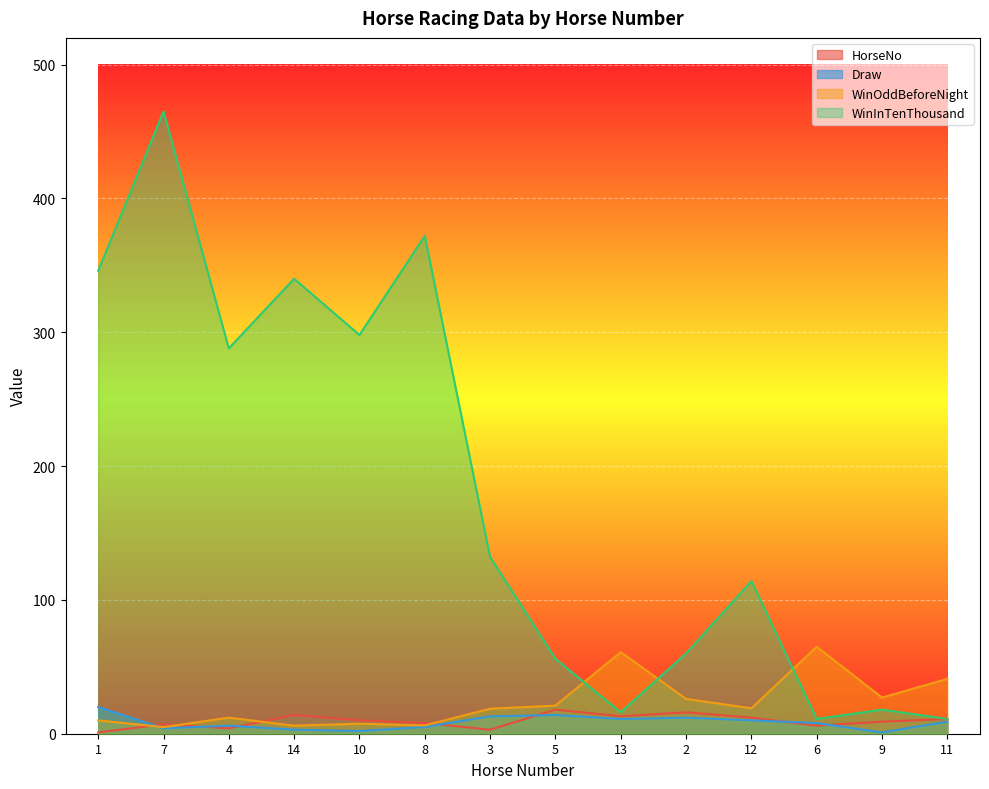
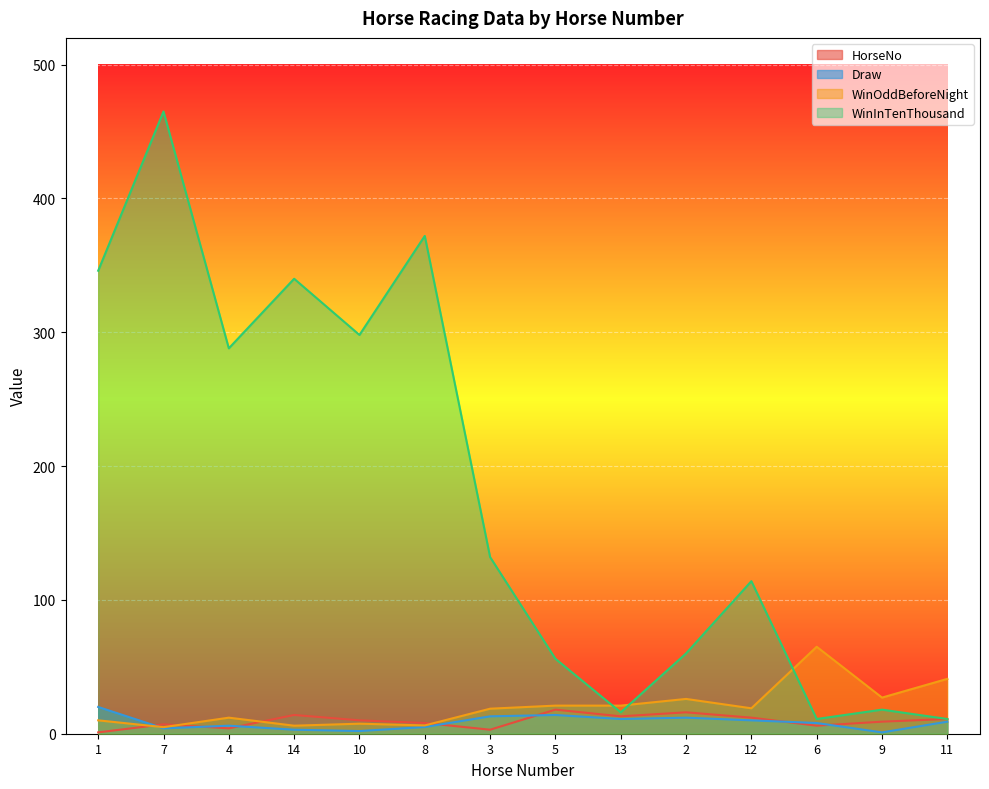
  {
    "HorseNo": {
      "1": 1,
      "7": 7,
      "4": 4,
      "14": 14,
      "10": 10,
      "3": 3,
      "5": 18,
      "13": 13,
      "2": 16,
      "12": 12,
      "6": 6,
      "9": 9
    },
    "Draw": {
      "1": 20,
      "4": 6,
      "14": 3,
      "10": 2,
      "3": 13,
      "5": 14,
      "13": 11,
      "2": 12,
      "12": 10,
      "6": 8,
      "9": 1,
      "11": 9
    },
    "WinOddBeforeNight": {
      "1": 10,
      "4": 12,
      "14": 6,
      "10": 8,
      "3": 19,
      "5": 21,
-     "13": 61,
+     "13": 21,
      "2": 26,
      "12": 19,
      "6": 65,
      "9": 27,
      "11": 41
    },
    "WinInTenThousand": {
      "1": 346,
      "7": 465,
      "4": 288,
      "14": 340,
      "10": 298,
      "8": 372,
      "3": 132,
      "5": 56,
      "13": 16,
      "2": 60,
      "12": 114,
      "6": 11,
      "9": 18
    }
  }
